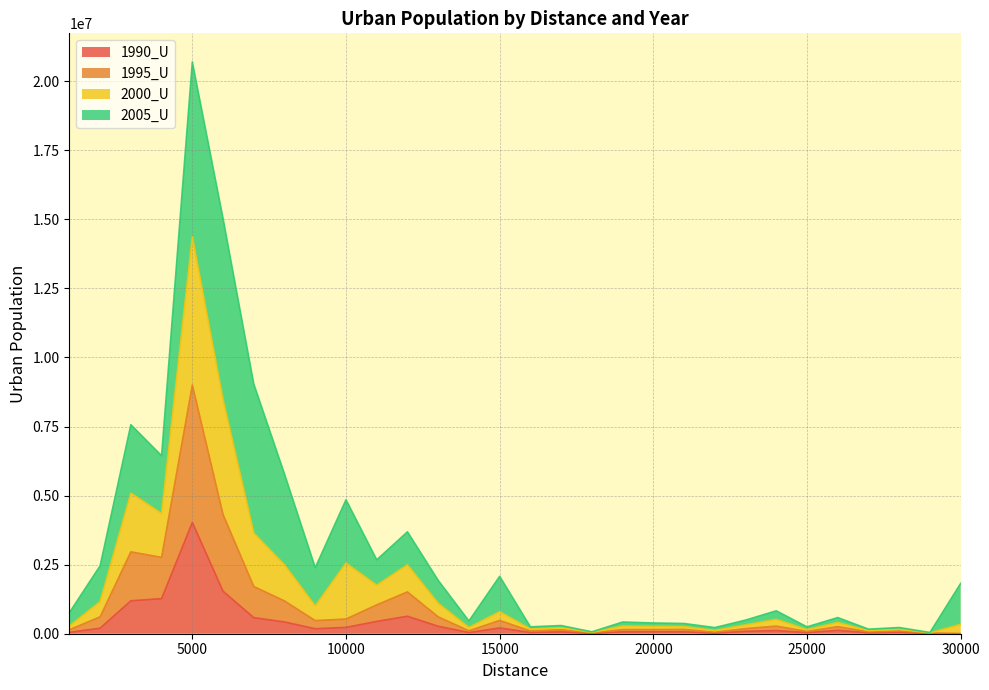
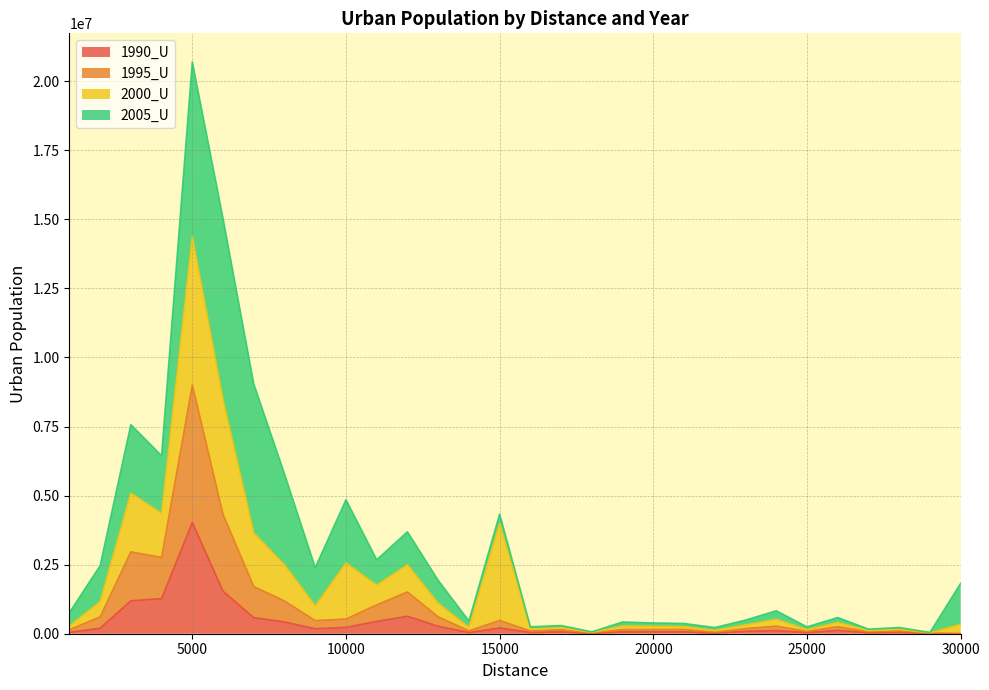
  {
    "2000_U": {
      "5000": 5400000,
      "10000": 2000000,
-     "15000": 300000,
+     "15000": 3500000,
      "20000": 100000,
      "30000": 300000
    },
    "2005_U": {
      "5000": 6300000,
      "10000": 2300000,
-     "15000": 1300000,
+     "15000": 300000,
      "20000": 100000,
      "25000": 100000,
      "30000": 1500000
    }
  }
